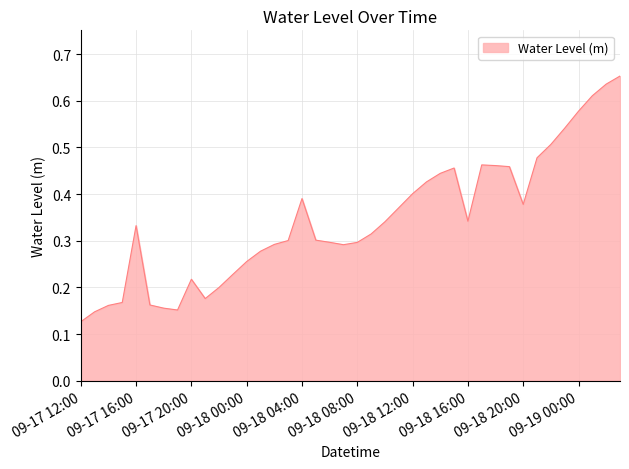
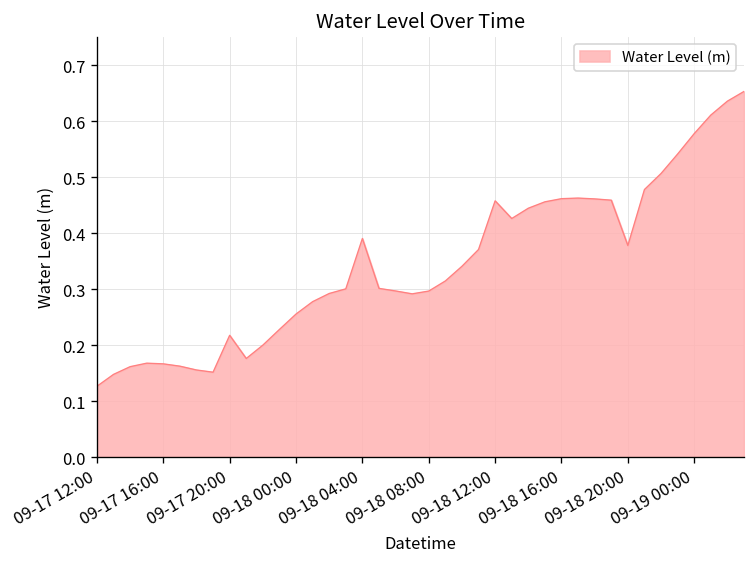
  {
    "09-17 12:00": 0.13,
-   "09-17 16:00": 0.33,
+   "09-17 16:00": 0.17,
    "09-17 20:00": 0.22,
    "09-18 00:00": 0.26,
    "09-18 04:00": 0.39,
    "09-18 08:00": 0.30,
-   "09-18 12:00": 0.40,
-   "09-18 16:00": 0.34,
+   "09-18 12:00": 0.46,
+   "09-18 16:00": 0.46,
    "09-18 20:00": 0.38,
    "09-19 00:00": 0.58
  }
